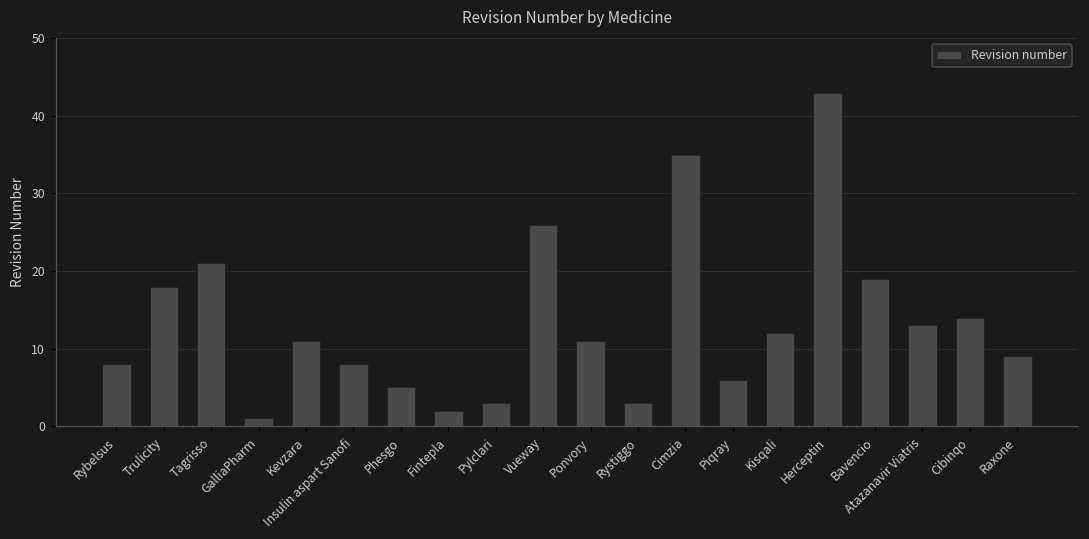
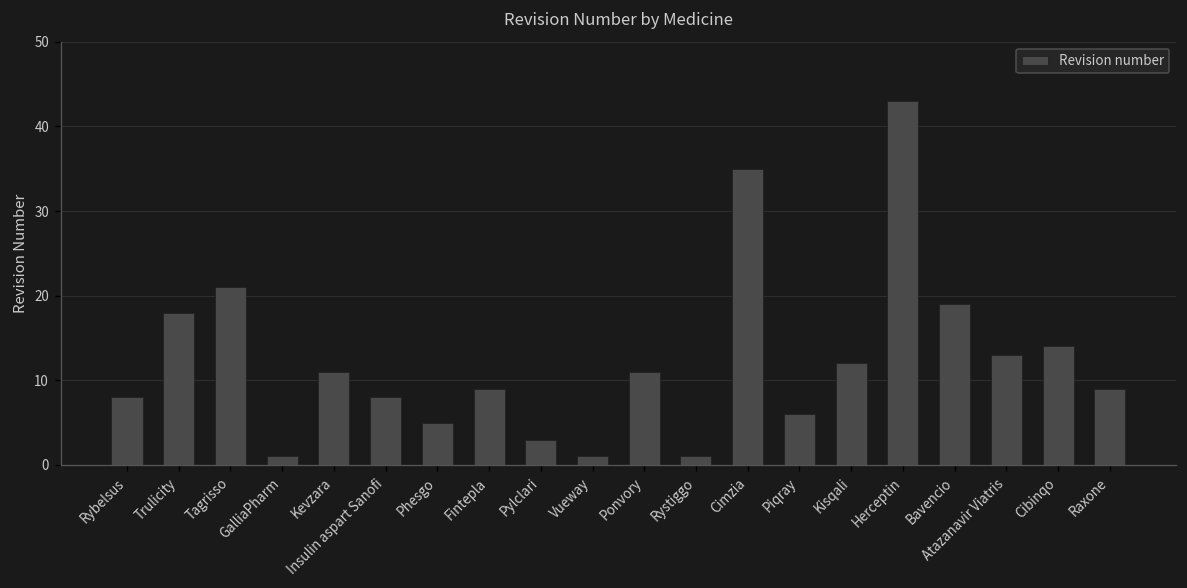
  {
    "Rybelsus": 8,
    "Trulicity": 18,
    "Tagrisso": 21,
    "GalliaPharm": 1,
    "Kevzara": 11,
    "Insulin aspart Sanofi": 8,
    "Phesgo": 5,
-   "Fintepla": 2,
+   "Fintepla": 9,
    "Pylclari": 3,
-   "Vueway": 26,
+   "Vueway": 1,
    "Ponvory": 11,
-   "Rystiggo": 3,
+   "Rystiggo": 1,
    "Cimzia": 35,
    "Piqray": 6,
    "Kisqali": 12,
    "Herceptin": 43,
    "Bavencio": 19,
    "Atazanavir Viatris": 13,
    "Cibinqo": 14,
    "Raxone": 9
  }
